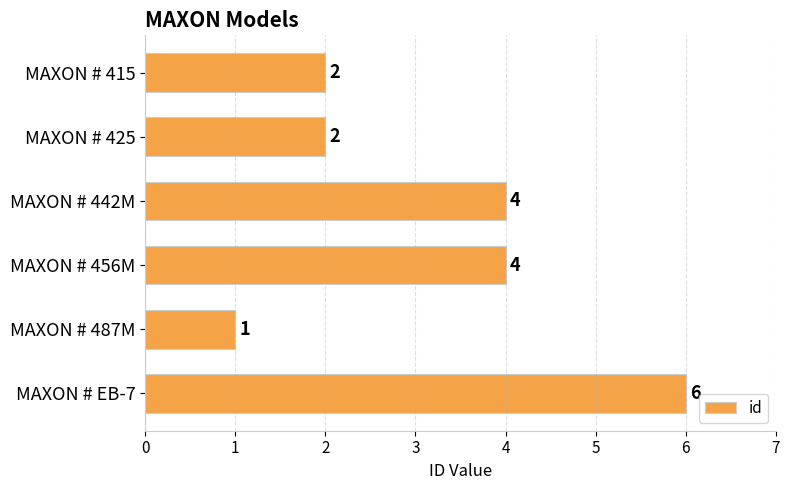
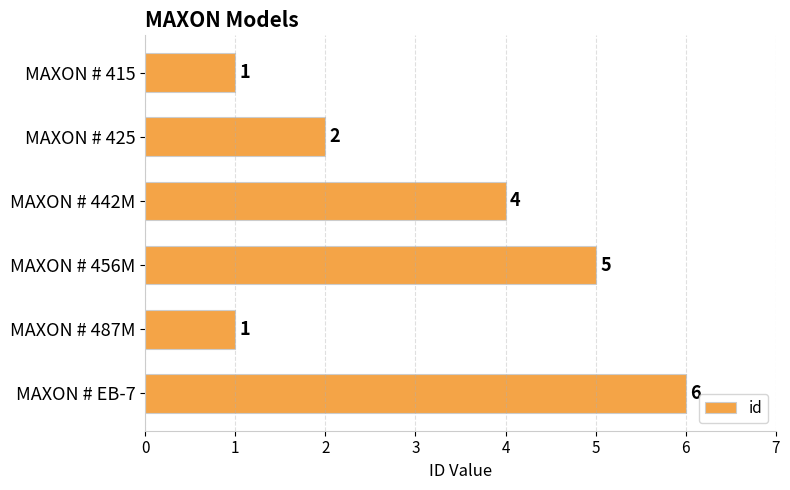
  {
-   "MAXON # 415": 2,
+   "MAXON # 415": 1,
    "MAXON # 425": 2,
    "MAXON # 442M": 4,
-   "MAXON # 456M": 4,
+   "MAXON # 456M": 5,
    "MAXON # 487M": 1
  }
